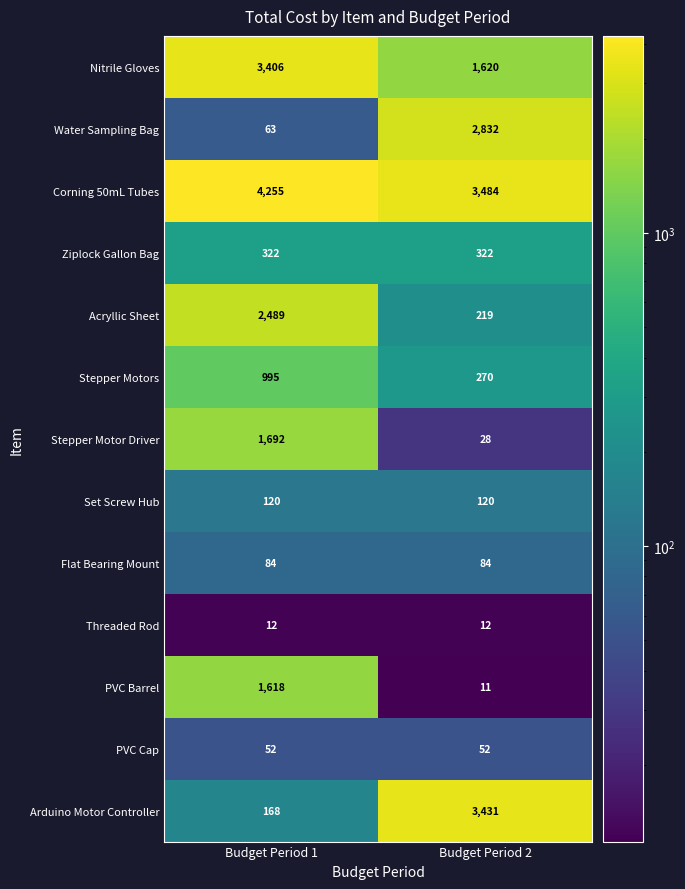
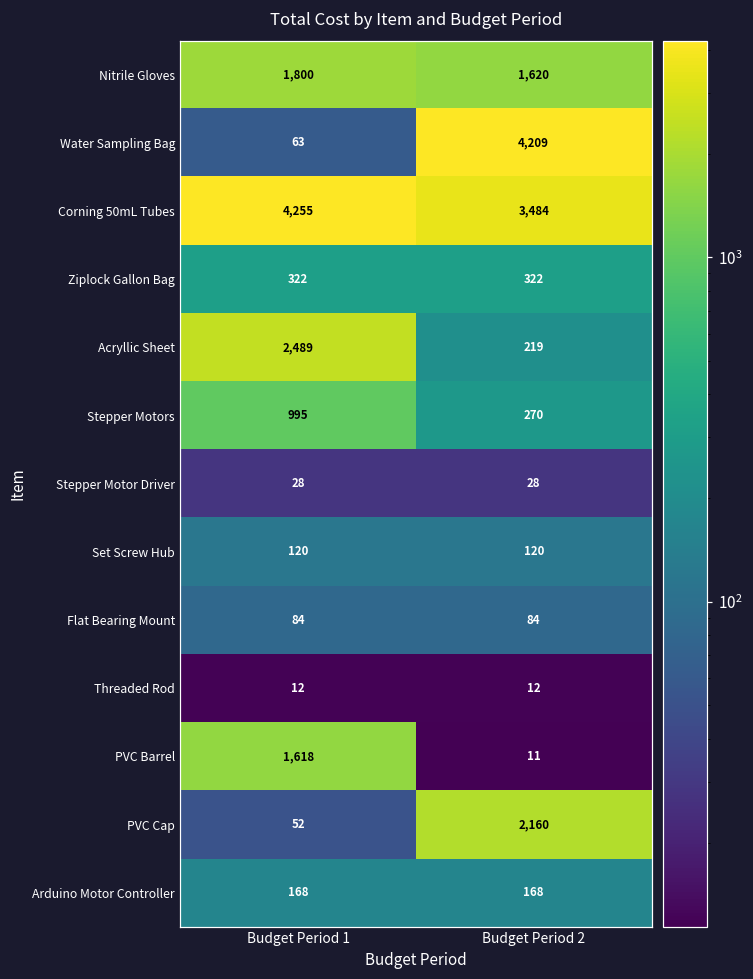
  {
    "Nitrile Gloves": {
-     "Budget Period 1": "3,406",
+     "Budget Period 1": "1,800",
      "Budget Period 2": "1,620"
    },
    "Water Sampling Bag": {
      "Budget Period 1": "63",
-     "Budget Period 2": "2,832"
+     "Budget Period 2": "4,209"
    },
    "Corning 50mL Tubes": {
      "Budget Period 1": "4,255",
      "Budget Period 2": "3,484"
    },
    "Ziplock Gallon Bag": {
      "Budget Period 1": "322",
      "Budget Period 2": "322"
    },
    "Acryllic Sheet": {
      "Budget Period 1": "2,489",
      "Budget Period 2": "219"
    },
    "Stepper Motors": {
      "Budget Period 1": "995",
      "Budget Period 2": "270"
    },
    "Stepper Motor Driver": {
-     "Budget Period 1": "1,692",
+     "Budget Period 1": "28",
      "Budget Period 2": "28"
    },
    "Set Screw Hub": {
      "Budget Period 1": "120",
      "Budget Period 2": "120"
    },
    "Flat Bearing Mount": {
      "Budget Period 1": "84",
      "Budget Period 2": "84"
    },
    "Threaded Rod": {
      "Budget Period 1": "12",
      "Budget Period 2": "12"
    },
    "PVC Barrel": {
      "Budget Period 1": "1,618",
      "Budget Period 2": "11"
    },
    "PVC Cap": {
      "Budget Period 1": "52",
-     "Budget Period 2": "52"
+     "Budget Period 2": "2,160"
    },
    "Arduino Motor Controller": {
      "Budget Period 1": "168",
-     "Budget Period 2": "3,431"
+     "Budget Period 2": "168"
    }
  }
